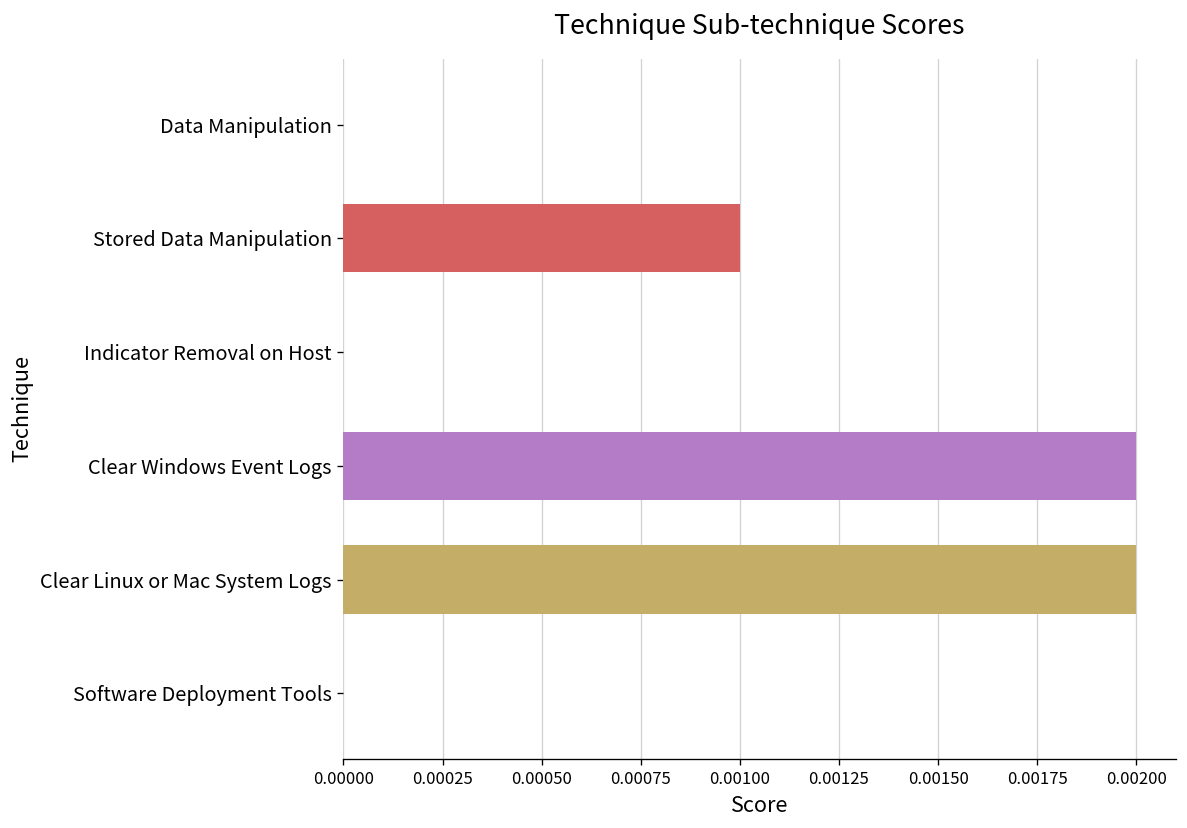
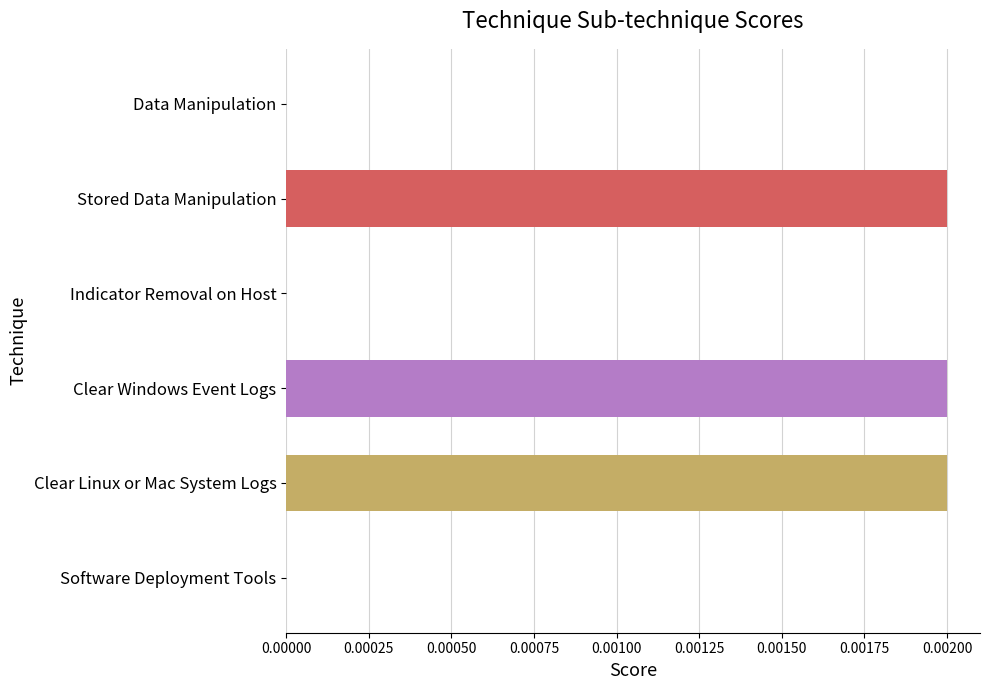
  {
    "Data Manipulation": 0.000,
-   "Stored Data Manipulation": 0.001,
+   "Stored Data Manipulation": 0.002,
    "Indicator Removal on Host": 0.000,
    "Clear Windows Event Logs": 0.002,
    "Clear Linux or Mac System Logs": 0.002,
    "Software Deployment Tools": 0.000
  }
